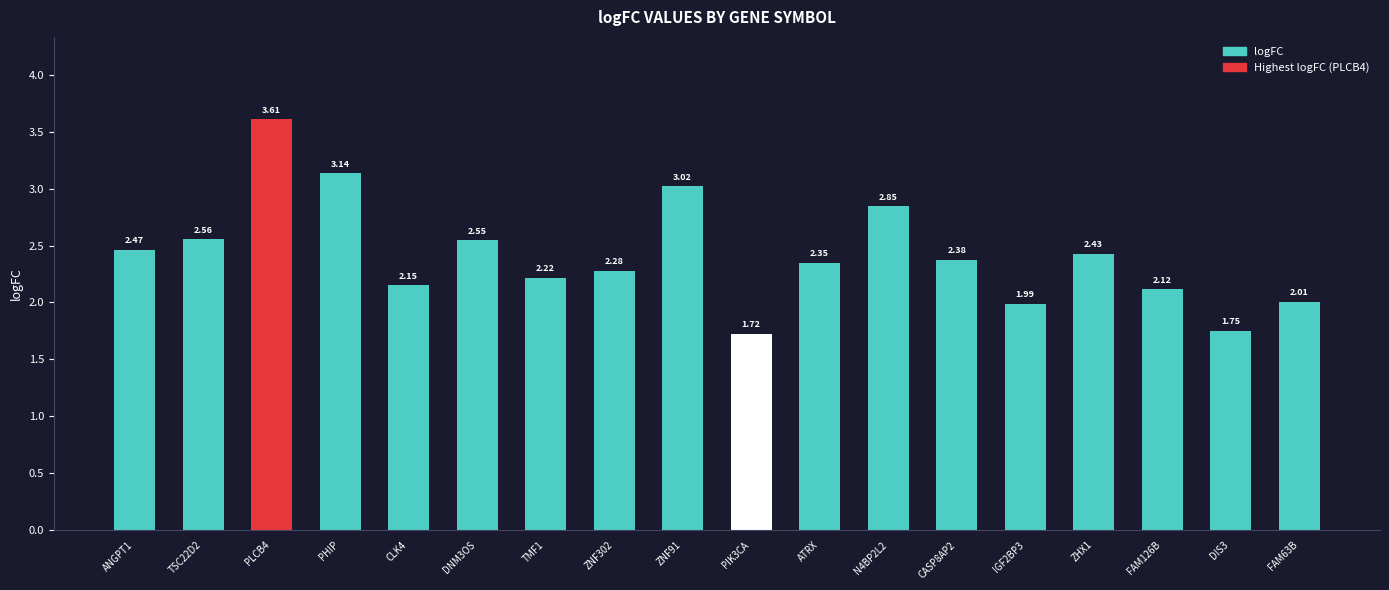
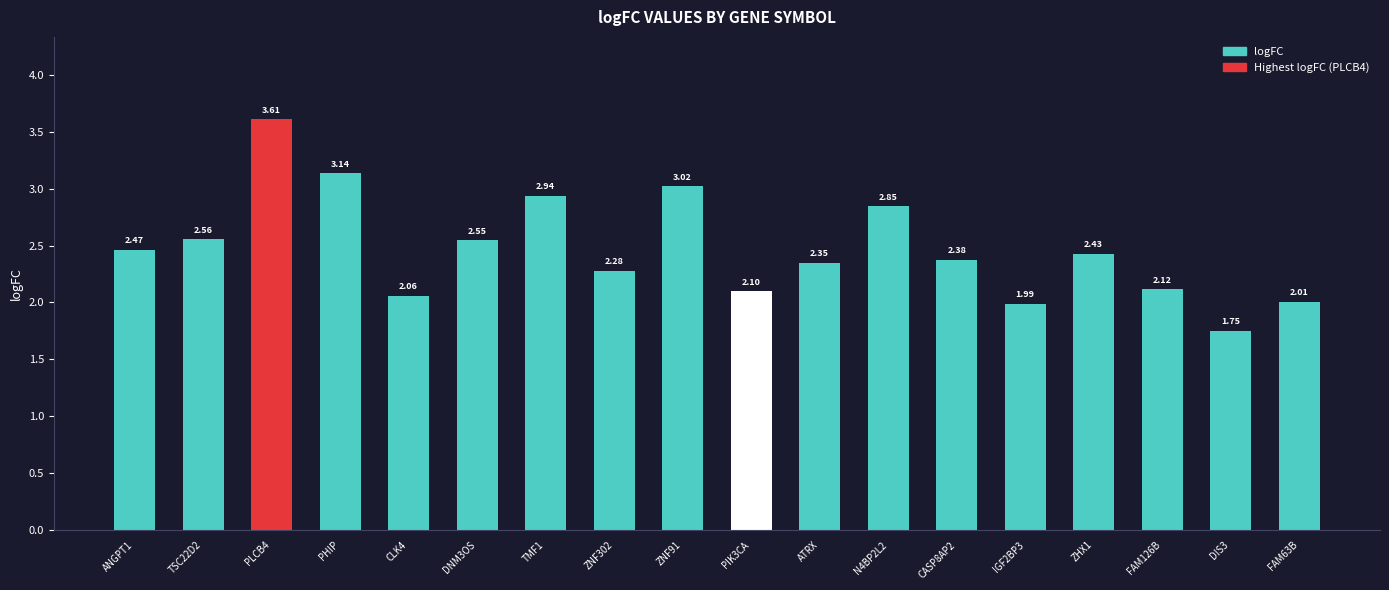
  {
    "ANGPT1": 2.47,
    "TSC22D2": 2.56,
    "PLCB4": 3.61,
    "PHIP": 3.14,
-   "CLK4": 2.15,
+   "CLK4": 2.06,
    "DNM3OS": 2.55,
-   "TMF1": 2.22,
+   "TMF1": 2.94,
    "ZNF302": 2.28,
    "ZNF91": 3.02,
-   "PIK3CA": 1.72,
+   "PIK3CA": 2.10,
    "ATRX": 2.35,
    "N4BP2L2": 2.85,
    "CASP8AP2": 2.38,
    "IGF2BP3": 1.99,
    "ZHX1": 2.43,
    "FAM126B": 2.12,
    "DIS3": 1.75,
    "FAM63B": 2.01
  }
